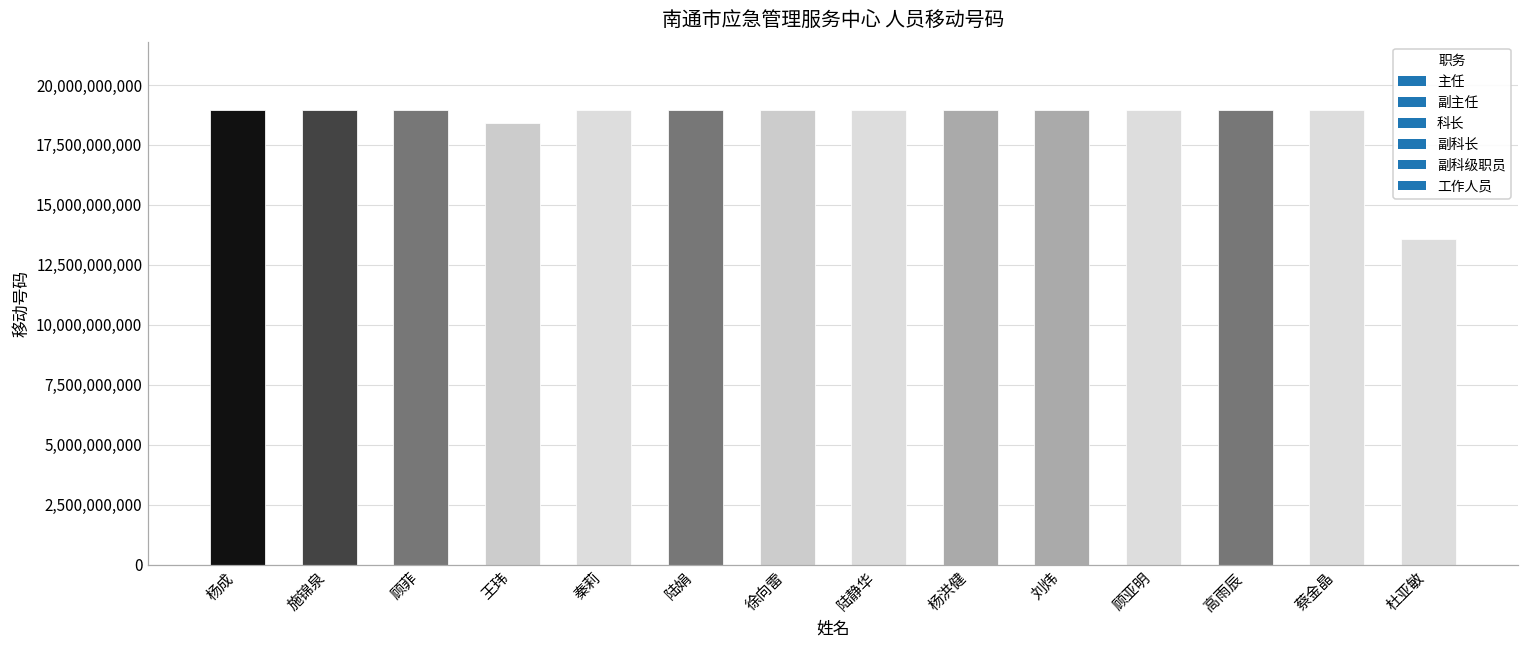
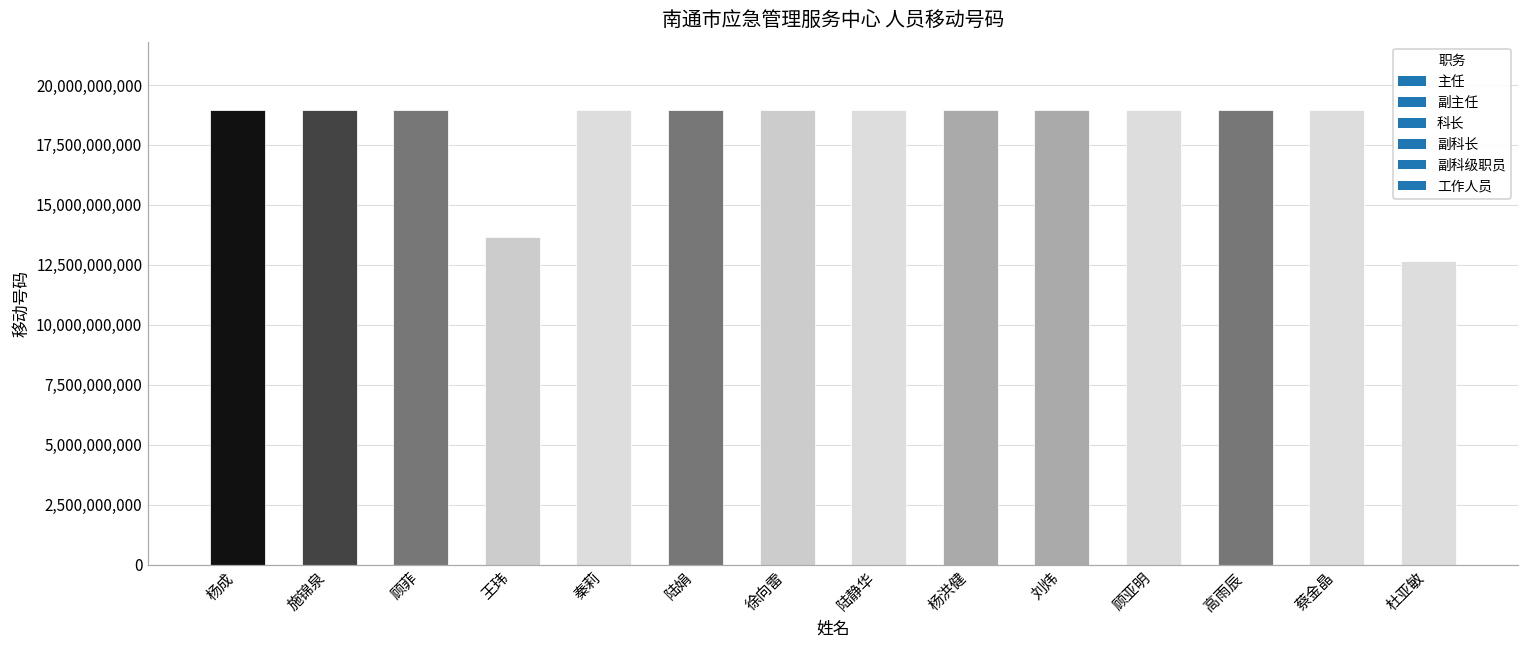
  {
    "杨成": "19,000,000,000",
    "施锦泉": "19,000,000,000",
    "顾菲": "19,000,000,000",
-   "王玮": "18,400,000,000",
+   "王玮": "13,600,000,000",
    "秦莉": "19,000,000,000",
    "陆娟": "19,000,000,000",
    "徐向雷": "19,000,000,000",
    "陆静华": "19,000,000,000",
    "杨洪健": "19,000,000,000",
    "刘炜": "19,000,000,000",
    "顾亚明": "19,000,000,000",
    "高雨辰": "19,000,000,000",
    "蔡金晶": "19,000,000,000",
-   "杜亚敏": "13,600,000,000"
+   "杜亚敏": "12,700,000,000"
  }
